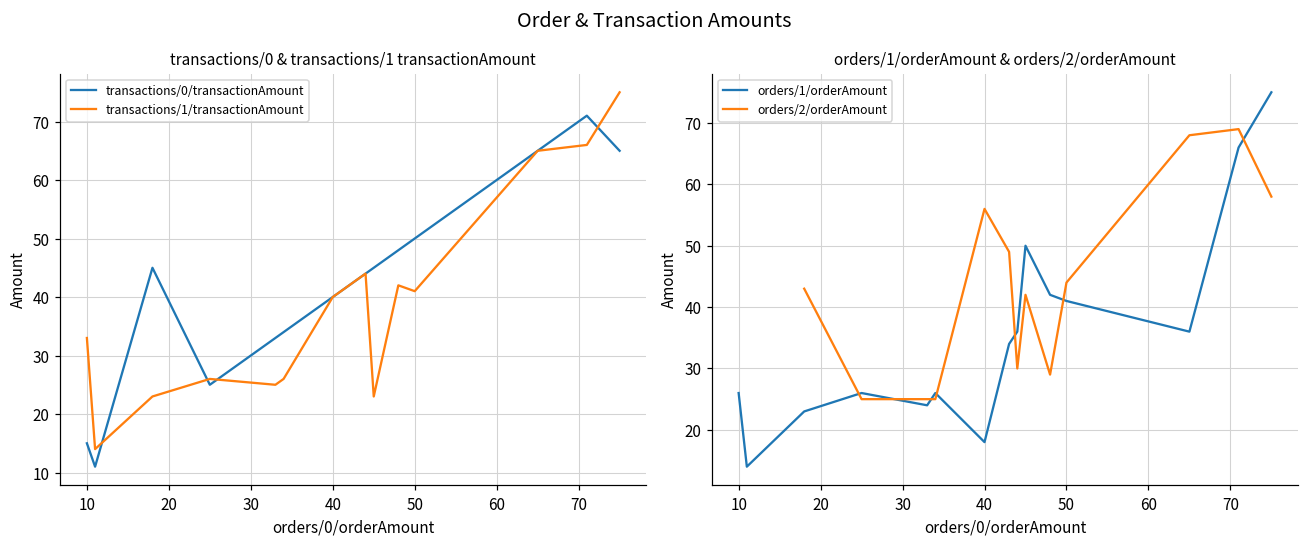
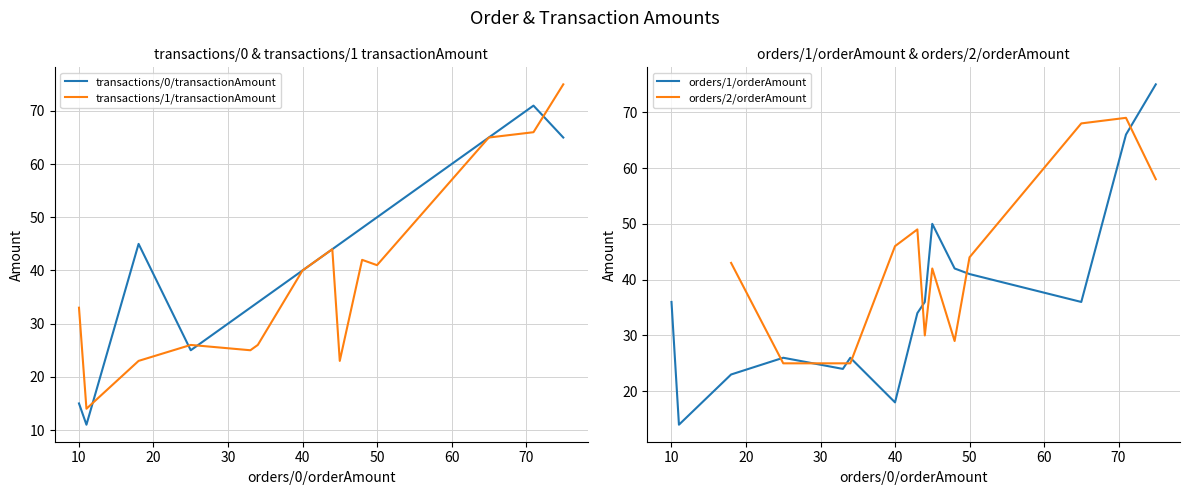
  {
    "transactions/0 & transactions/1 transactionAmount": {
      "transactions/0/transactionAmount": {
        "10": 15,
        "50": 50
      },
      "transactions/1/transactionAmount": {
        "10": 33,
        "50": 41
      }
    },
    "orders/1/orderAmount & orders/2/orderAmount": {
      "orders/1/orderAmount": {
-       "10": 26,
+       "10": 36,
        "40": 18,
        "50": 41
      },
      "orders/2/orderAmount": {
-       "40": 56,
+       "40": 46,
        "50": 44
      }
    }
  }
